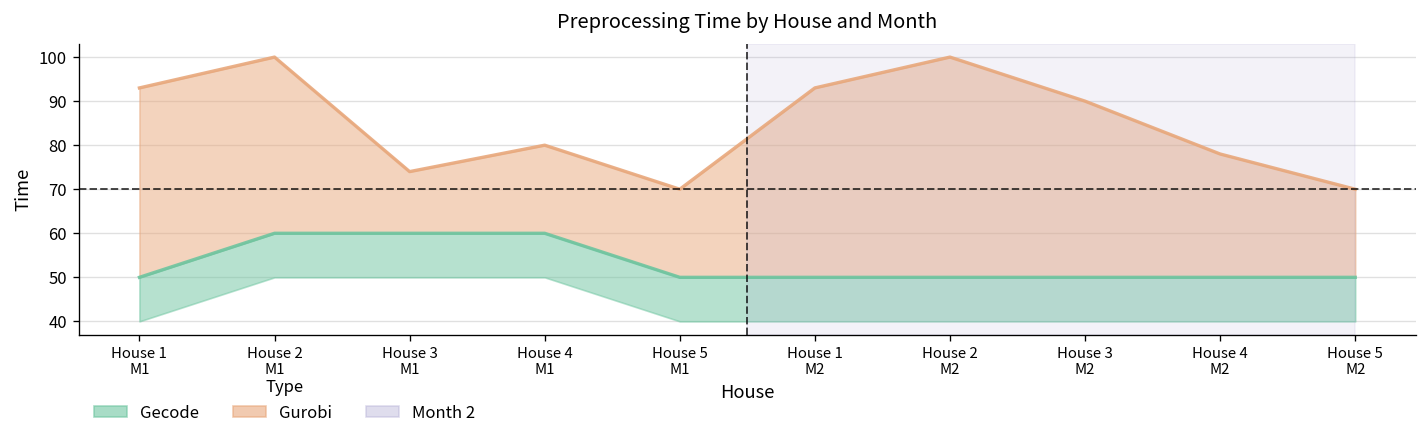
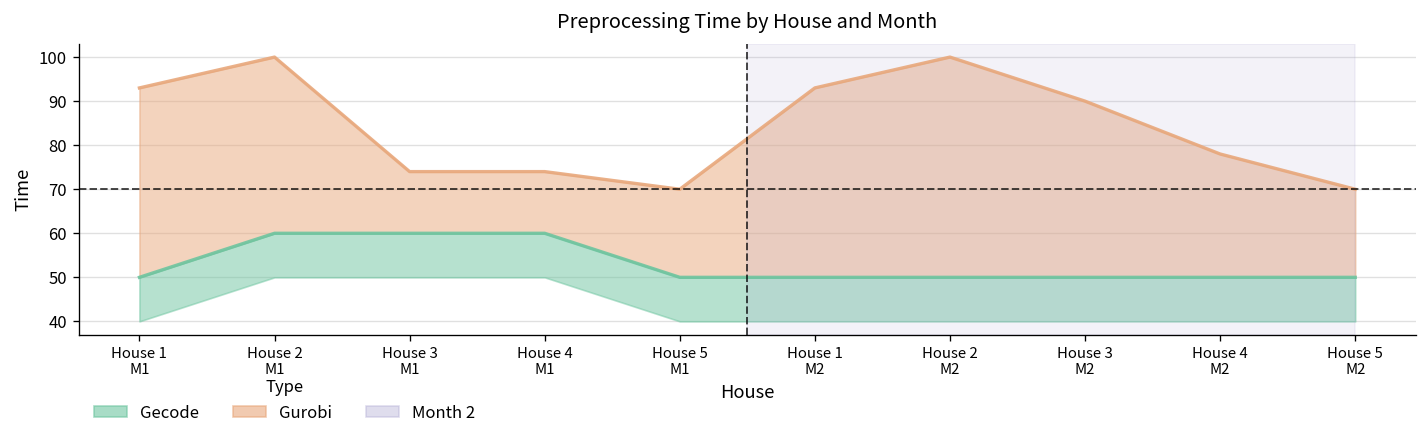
  {
    "Gurobi": {
      "House 1 M1": 93,
      "House 2 M1": 100,
      "House 3 M1": 74,
-     "House 4 M1": 80,
+     "House 4 M1": 74,
      "House 5 M1": 70,
      "House 1 M2": 93,
      "House 2 M2": 100,
      "House 3 M2": 90,
      "House 4 M2": 78,
      "House 5 M2": 70
    },
    "Gecode": {
      "House 1 M1": 50,
      "House 2 M1": 60,
      "House 3 M1": 60,
      "House 4 M1": 60,
      "House 5 M1": 50,
      "House 1 M2": 50,
      "House 2 M2": 50,
      "House 3 M2": 50,
      "House 4 M2": 50,
      "House 5 M2": 50
    }
  }
